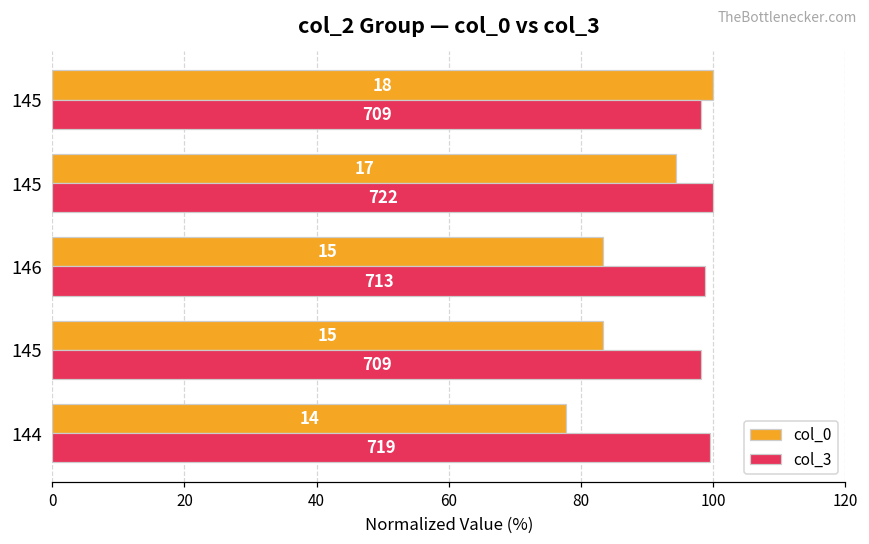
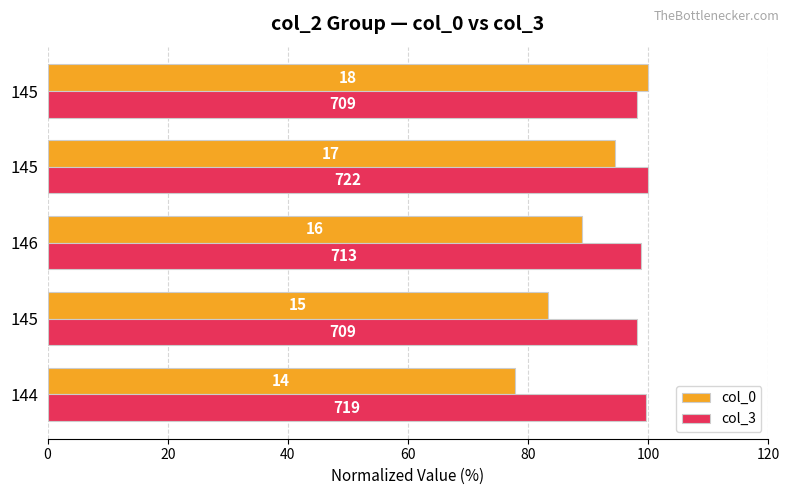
  {
    "col_0": {
-     "146": 15
+     "146": 16
    }
  }
